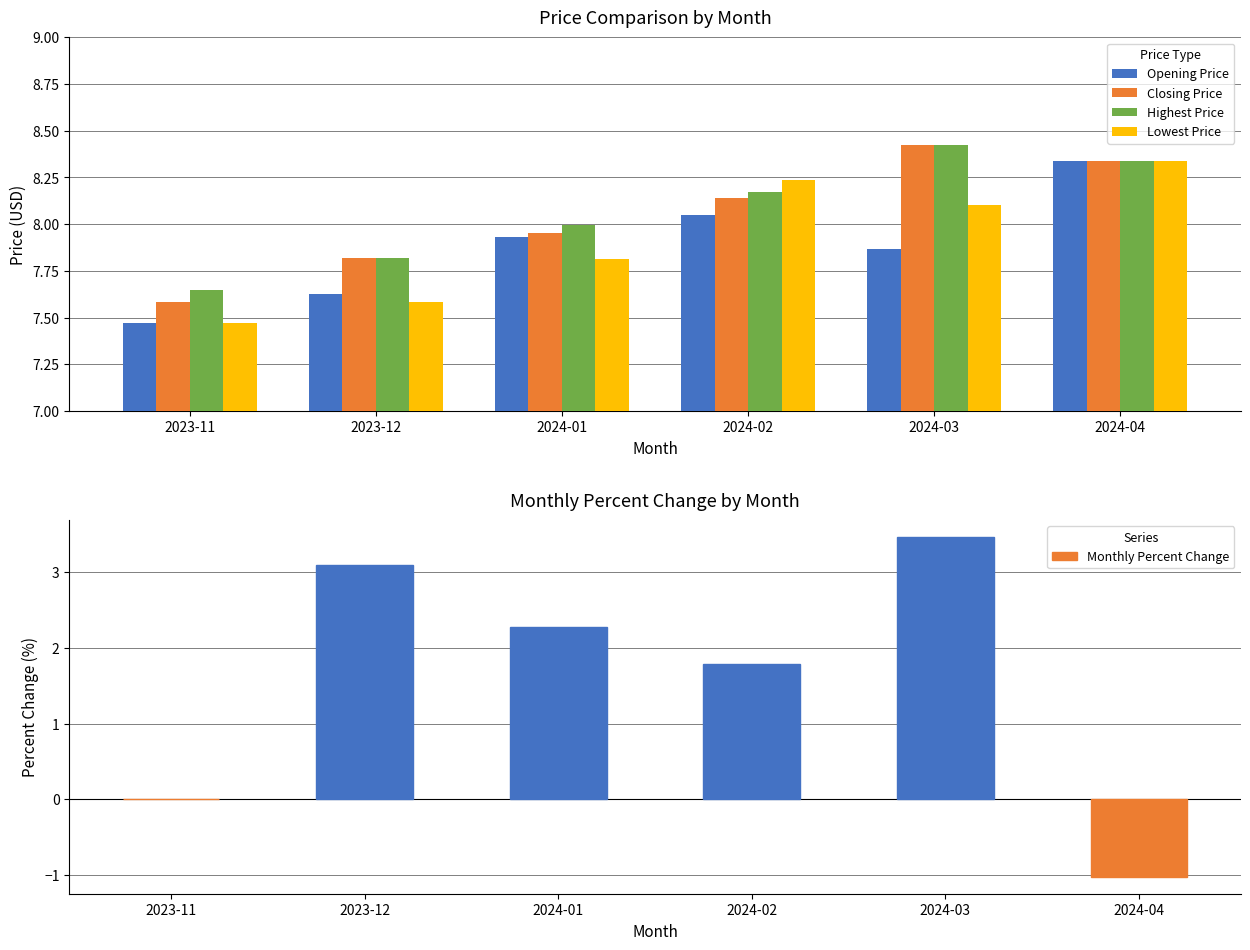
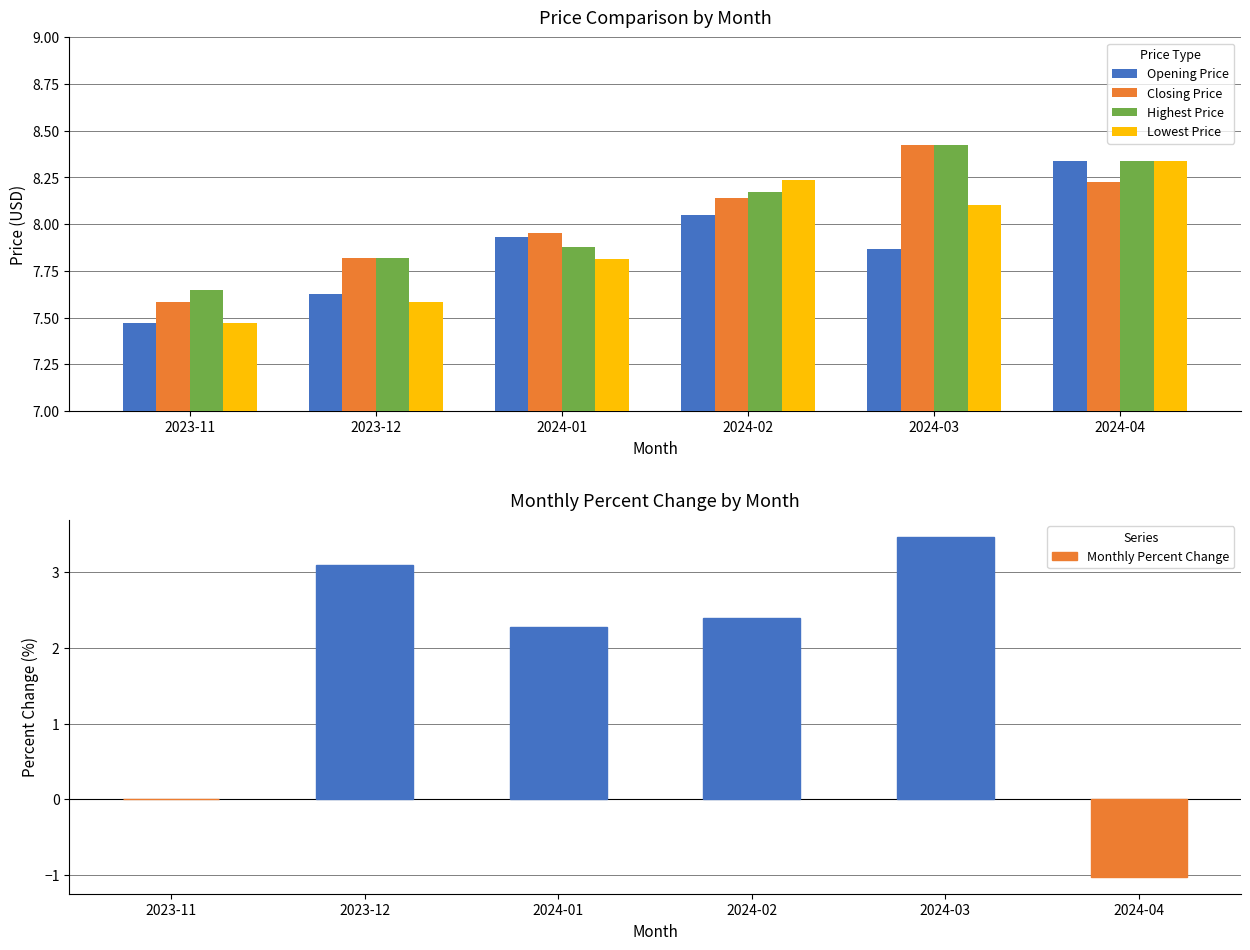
  {
    "Price Comparison by Month": {
      "Opening Price": {
        "2023-11": 7.47,
        "2023-12": 7.63,
        "2024-01": 7.93,
        "2024-02": 8.05,
        "2024-03": 7.87,
        "2024-04": 8.34
      },
      "Closing Price": {
        "2023-11": 7.59,
        "2023-12": 7.82,
        "2024-01": 7.95,
        "2024-02": 8.14,
        "2024-03": 8.42,
-       "2024-04": 8.34
+       "2024-04": 8.23
      },
      "Highest Price": {
        "2023-11": 7.65,
        "2023-12": 7.82,
-       "2024-01": 8.00,
+       "2024-01": 7.88,
        "2024-02": 8.17,
        "2024-03": 8.42,
        "2024-04": 8.34
      },
      "Lowest Price": {
        "2023-11": 7.47,
        "2023-12": 7.59,
        "2024-01": 7.82,
        "2024-02": 8.24,
        "2024-03": 8.10,
        "2024-04": 8.34
      }
    },
    "Monthly Percent Change by Month": {
      "2023-11": 0.0,
      "2023-12": 3.1,
      "2024-01": 2.3,
-     "2024-02": 1.8,
+     "2024-02": 2.4,
      "2024-03": 3.5,
      "2024-04": -1.0
    }
  }
